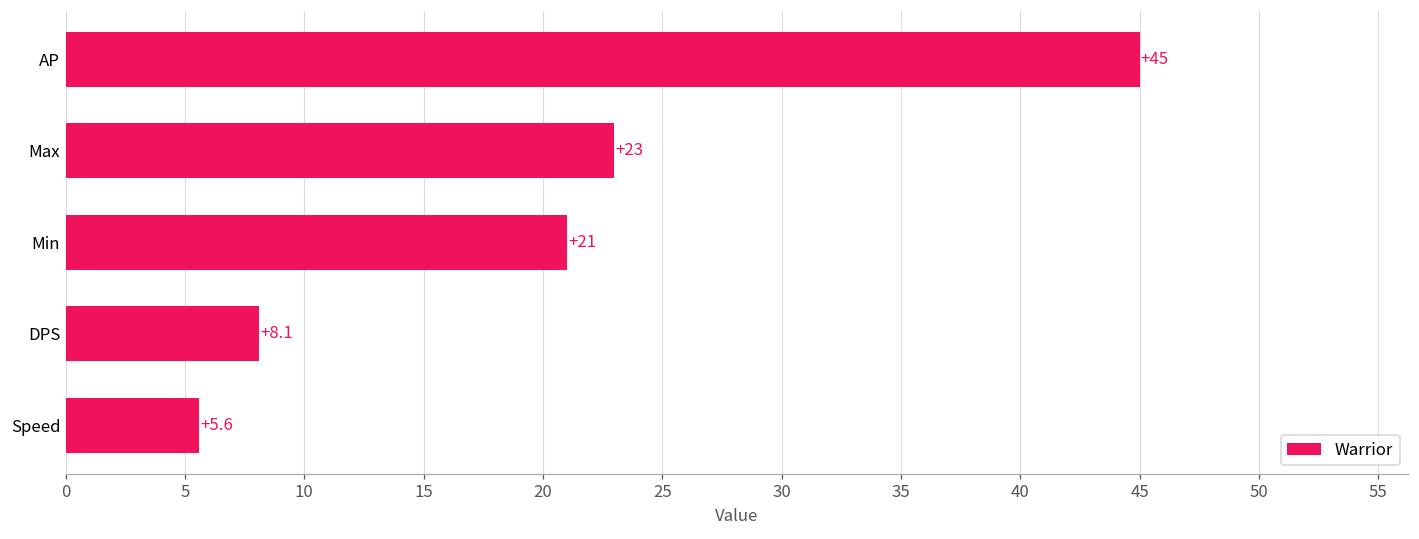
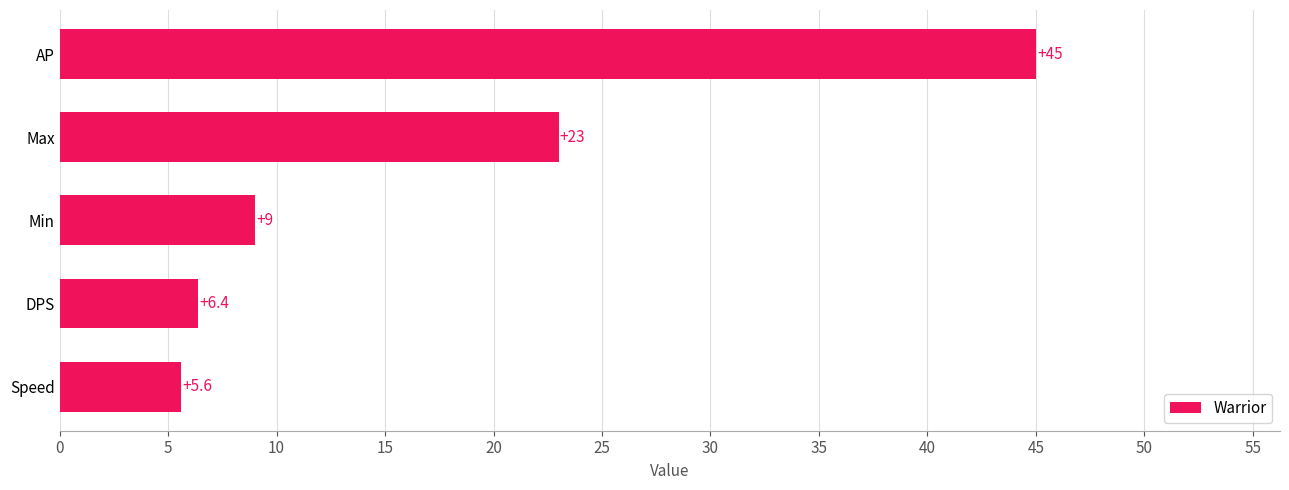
  {
    "AP": "+45",
    "Max": "+23",
-   "Min": "+21",
-   "DPS": "+8.1",
+   "Min": "+9",
+   "DPS": "+6.4",
    "Speed": "+5.6"
  }
